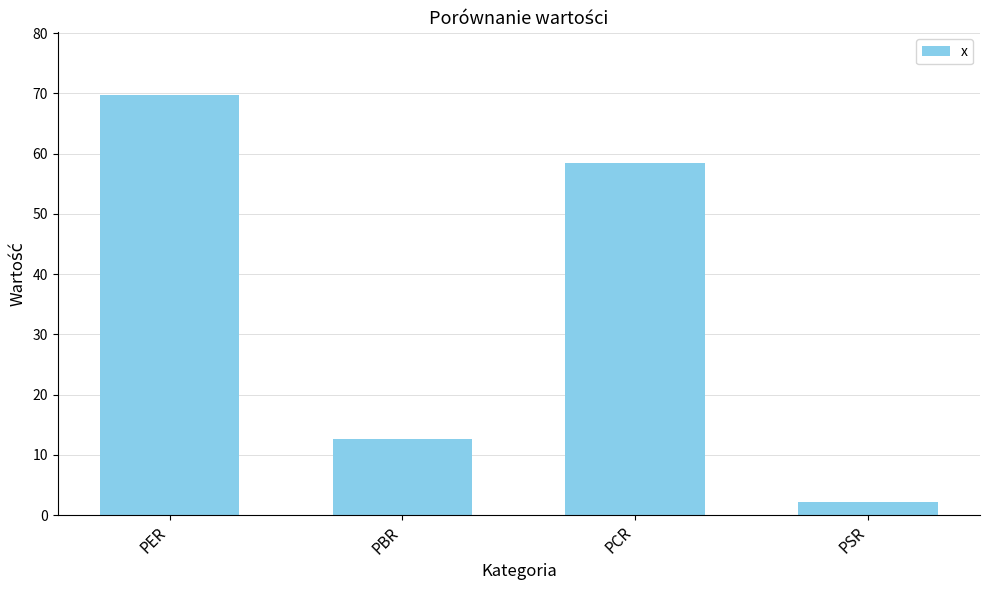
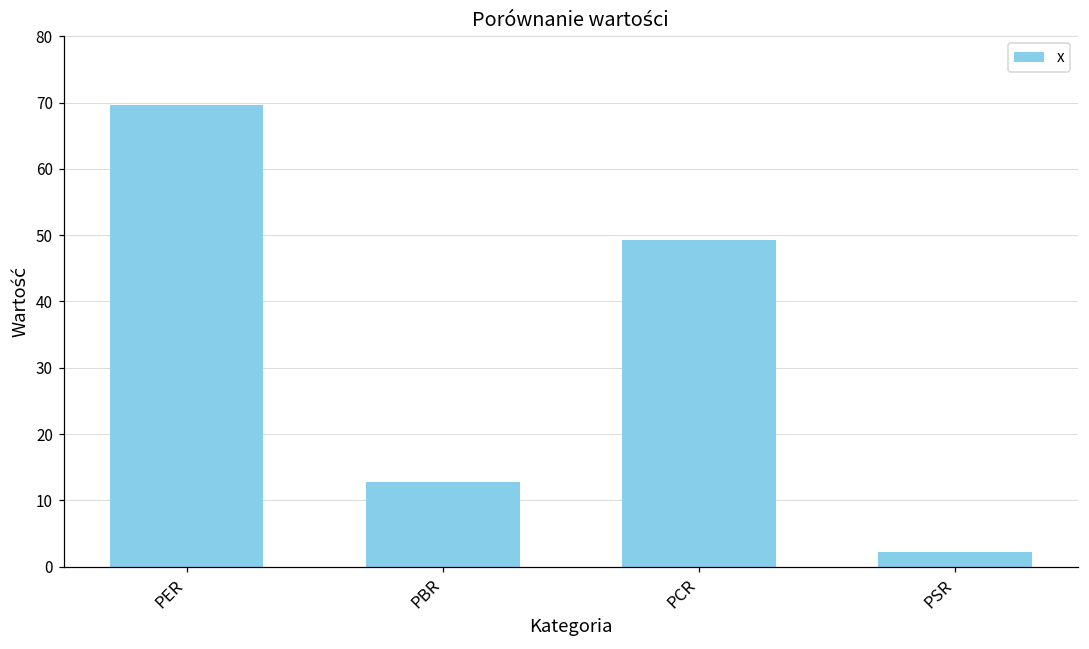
  {
    "PER": 70,
    "PBR": 13,
-   "PCR": 59,
+   "PCR": 49,
    "PSR": 2
  }
